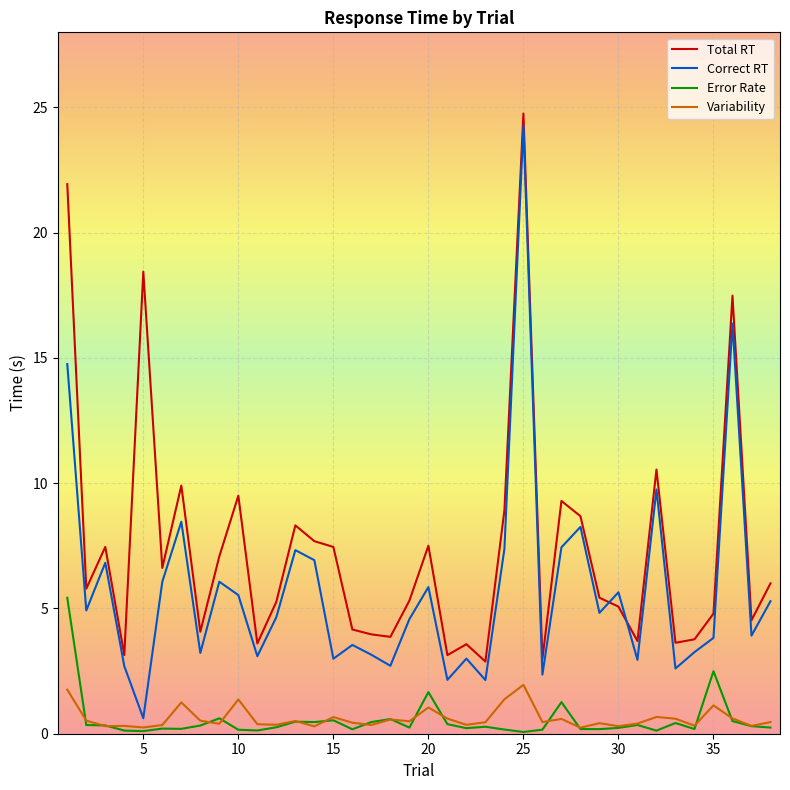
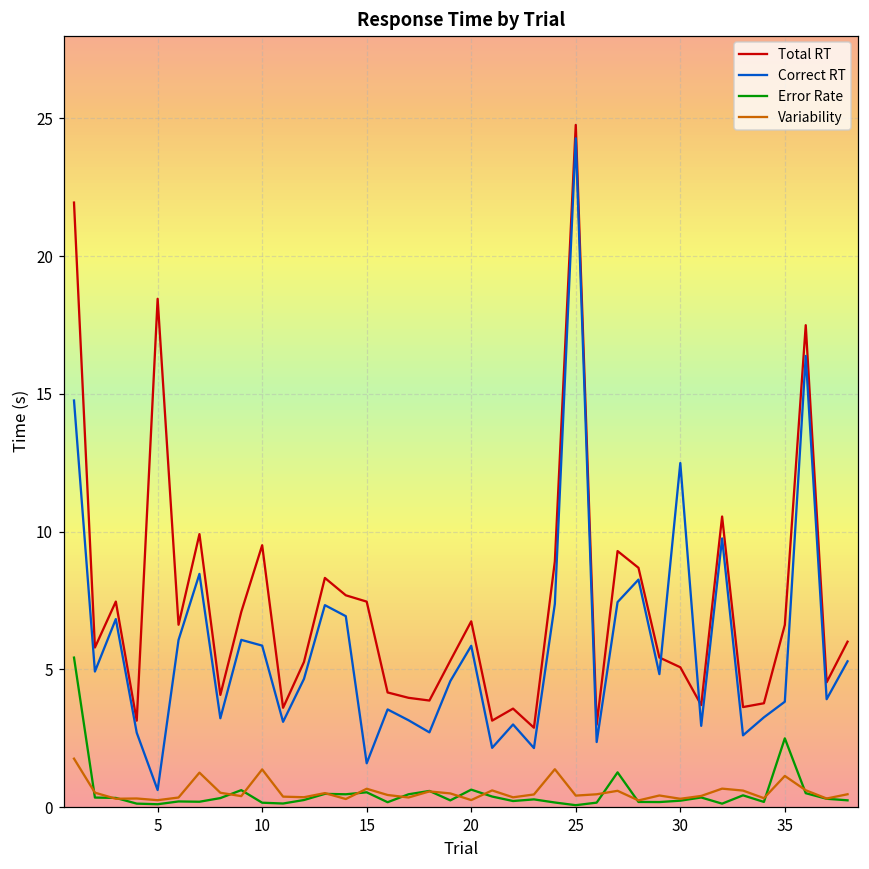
  {
    "Total RT": {
      "5": 18.4,
      "10": 9.5,
      "15": 7.5,
-     "20": 7.5,
+     "20": 6.7,
      "25": 24.8,
      "30": 5.1,
-     "35": 4.8
+     "35": 6.6
    },
    "Correct RT": {
      "5": 0.6,
-     "10": 5.5,
-     "15": 3.0,
+     "10": 5.9,
+     "15": 1.6,
      "20": 5.9,
      "25": 24.3,
-     "30": 5.6,
+     "30": 12.5,
      "35": 3.8
    },
    "Error Rate": {
      "5": 0.1,
      "10": 0.2,
      "15": 0.5,
-     "20": 1.7,
+     "20": 0.6,
      "25": 0.1,
      "35": 2.5
    },
    "Variability": {
      "5": 0.3,
      "10": 1.4,
      "15": 0.7,
-     "20": 1.0,
-     "25": 2.0,
+     "20": 0.3,
+     "25": 0.4,
      "35": 1.1
    }
  }
